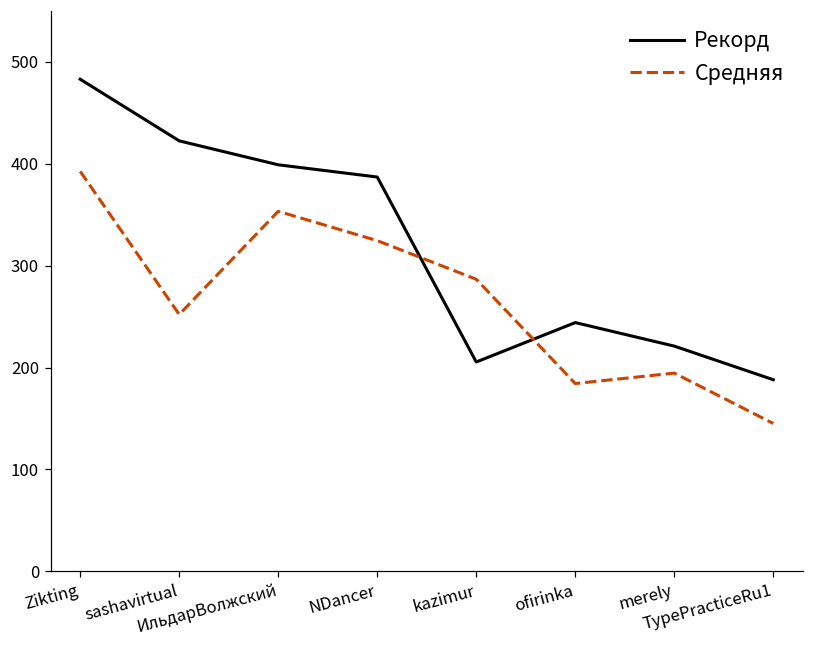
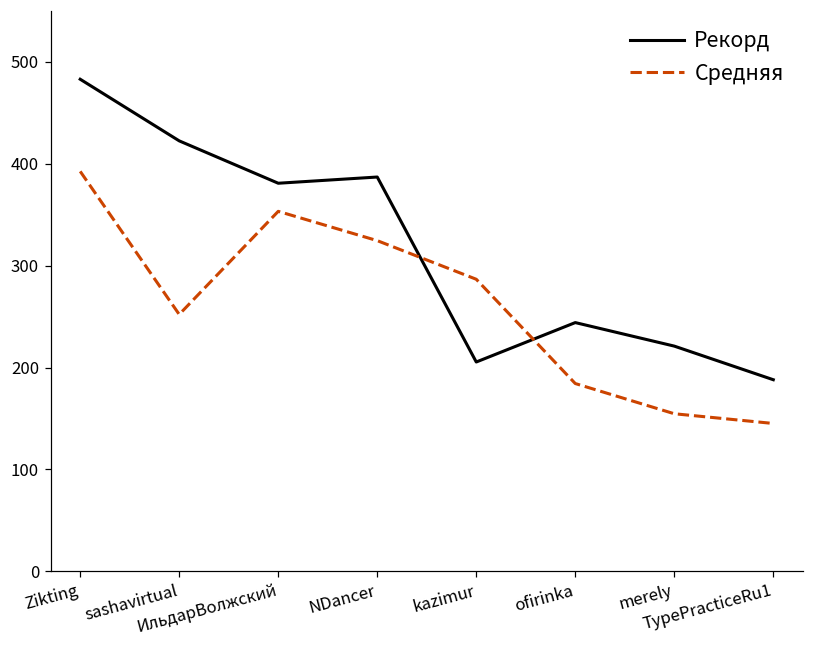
  {
    "Рекорд": {
      "Zikting": 480,
      "sashavirtual": 420,
-     "ИльдарВолжский": 400,
+     "ИльдарВолжский": 380,
      "NDancer": 390,
      "kazimur": 210,
      "ofirinka": 240,
      "merely": 220,
      "TypePracticeRu1": 190
    },
    "Средняя": {
      "Zikting": 390,
      "sashavirtual": 250,
      "ИльдарВолжский": 350,
      "NDancer": 320,
      "kazimur": 290,
      "ofirinka": 180,
-     "merely": 190,
+     "merely": 150,
      "TypePracticeRu1": 150
    }
  }
